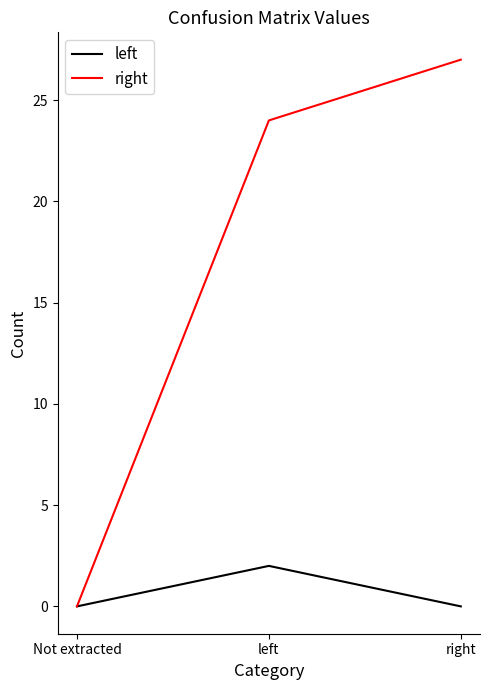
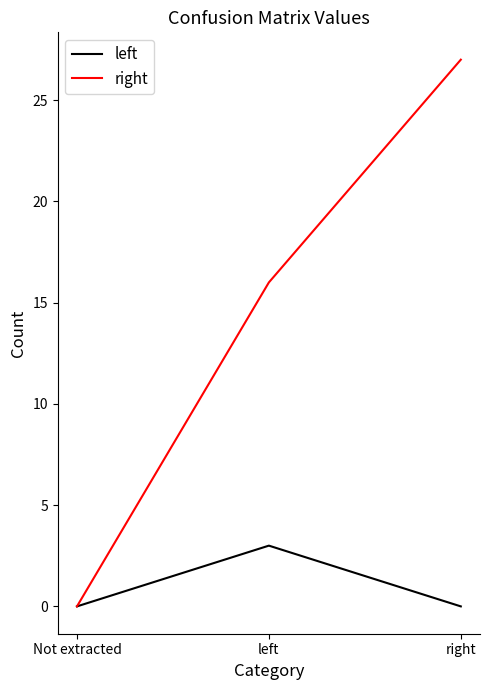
  {
    "left": {
-     "left": 2,
+     "left": 3,
      "right": 0
    },
    "right": {
-     "left": 24,
+     "left": 16,
      "right": 27
    }
  }
